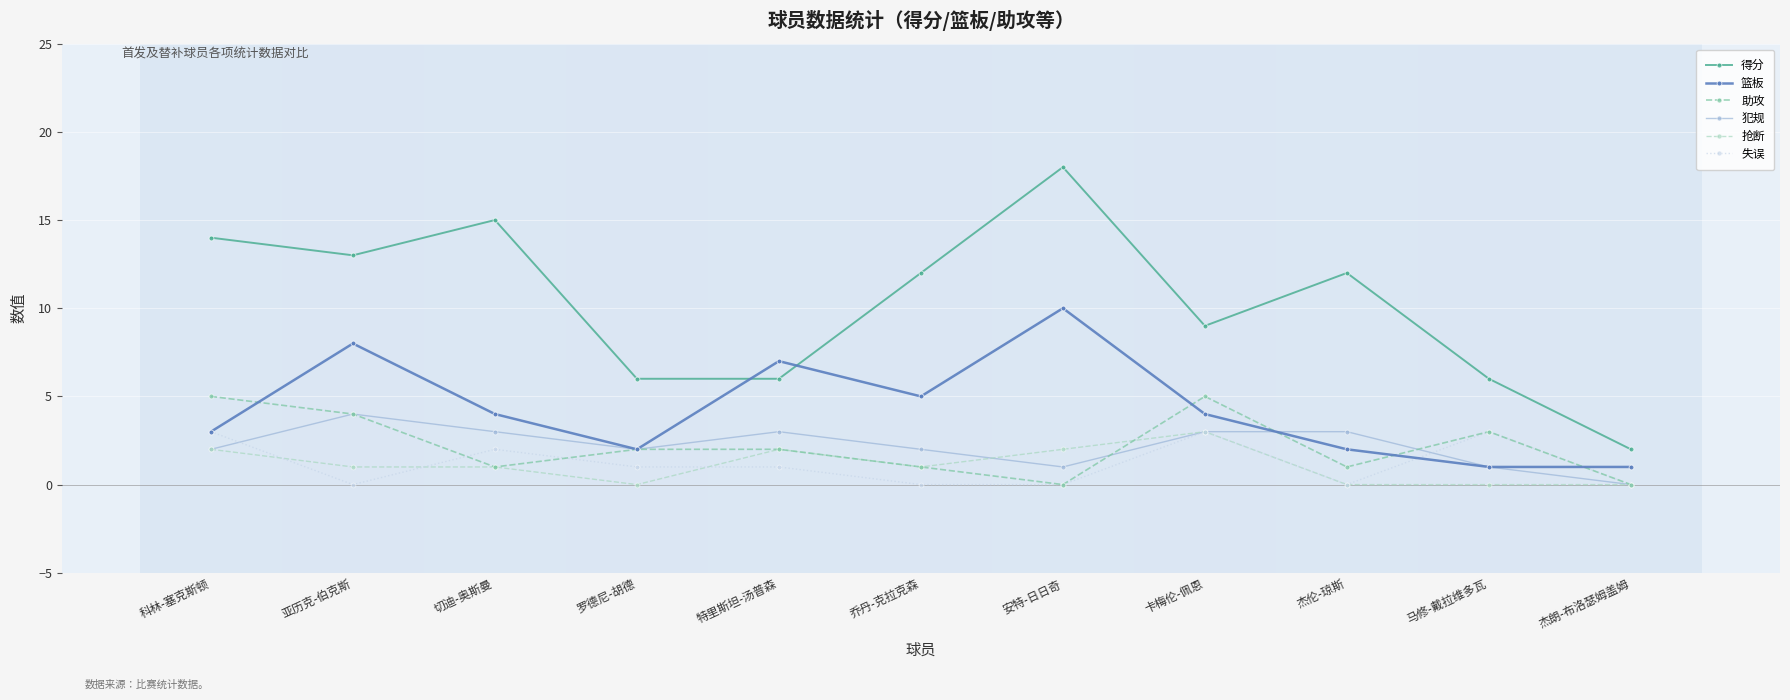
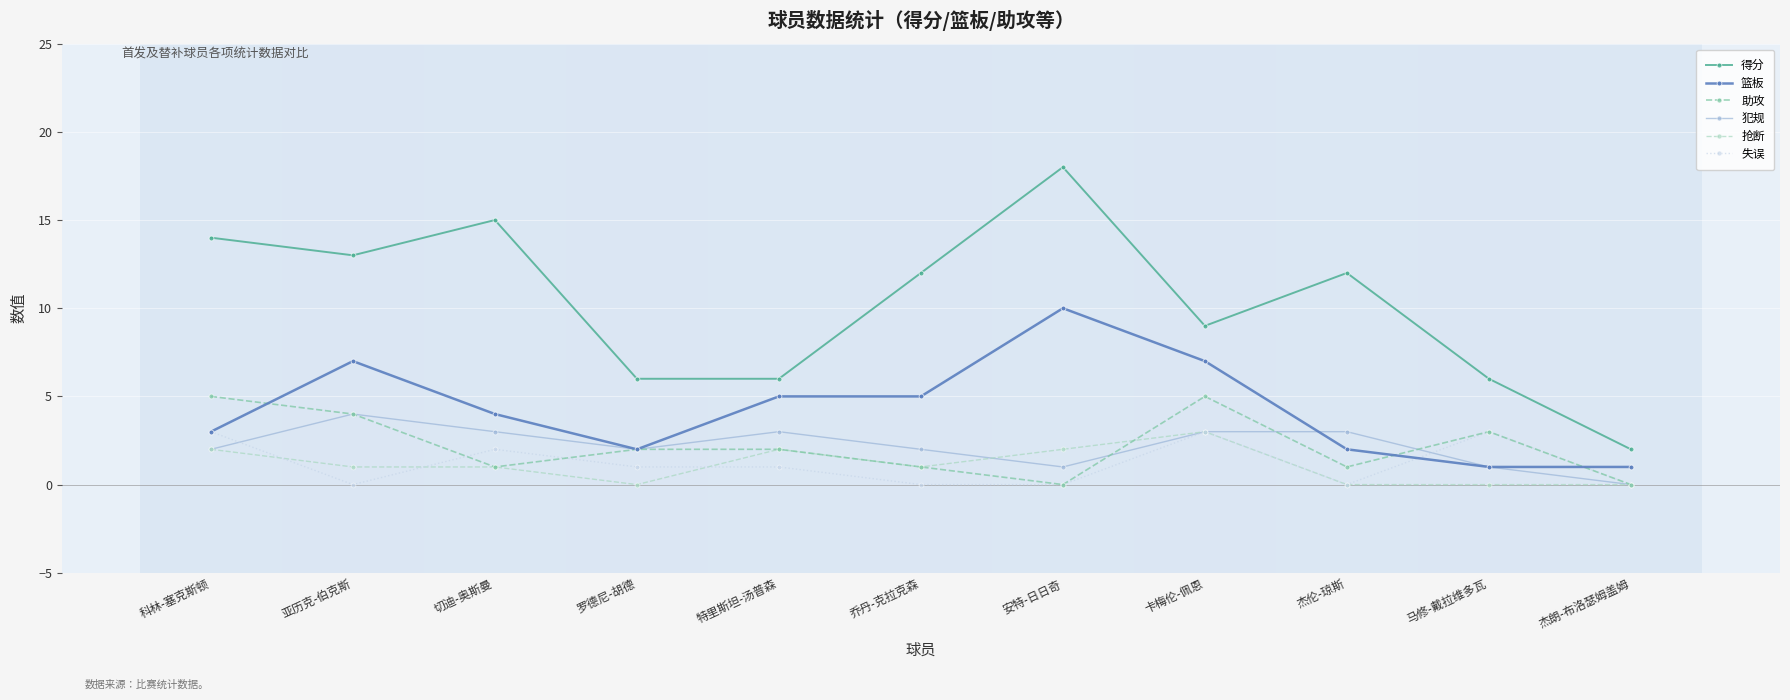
  {
    "篮板": {
-     "亚历克-伯克斯": 8,
+     "亚历克-伯克斯": 7,
      "切迪-奥斯曼": 4,
-     "特里斯坦-汤普森": 7,
+     "特里斯坦-汤普森": 5,
      "乔丹-克拉克森": 5,
      "安特-日日奇": 10,
-     "卡梅伦-佩恩": 4,
+     "卡梅伦-佩恩": 7,
      "杰伦-琼斯": 2,
      "杰朗-布洛瑟姆盖姆": 1
    }
  }
